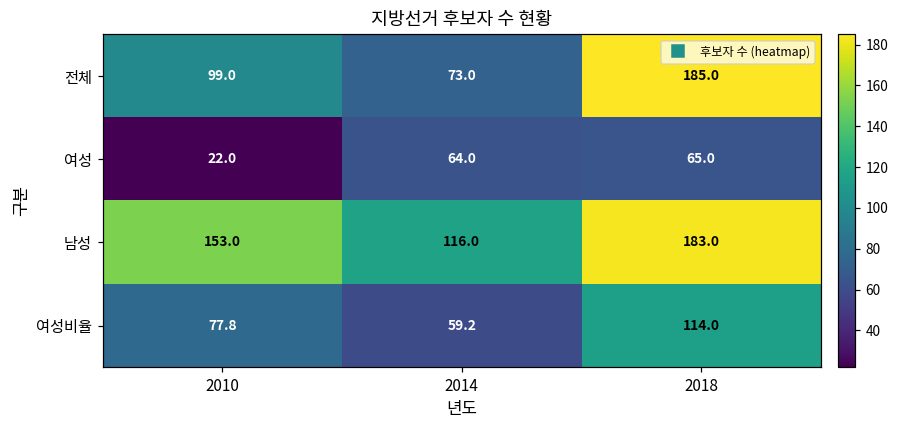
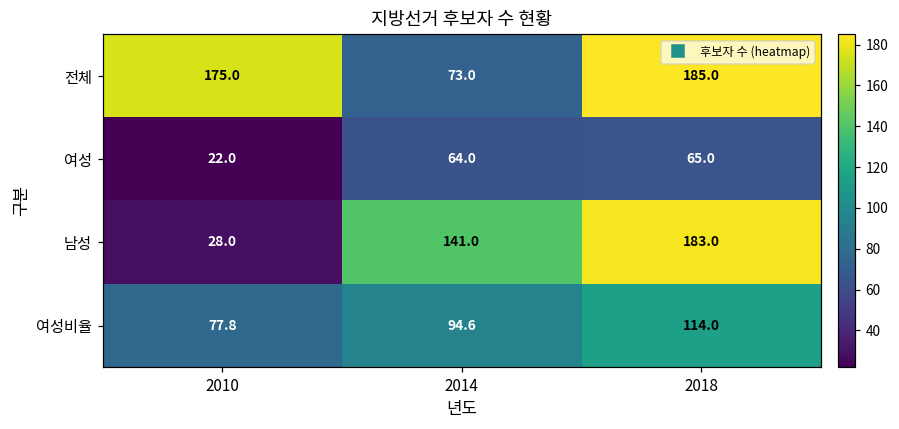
  {
    "전체": {
-     "2010": 99.0,
+     "2010": 175.0,
      "2014": 73.0,
      "2018": 185.0
    },
    "여성": {
      "2010": 22.0,
      "2014": 64.0,
      "2018": 65.0
    },
    "남성": {
-     "2010": 153.0,
-     "2014": 116.0,
+     "2010": 28.0,
+     "2014": 141.0,
      "2018": 183.0
    },
    "여성비율": {
      "2010": 77.8,
-     "2014": 59.2,
+     "2014": 94.6,
      "2018": 114.0
    }
  }
